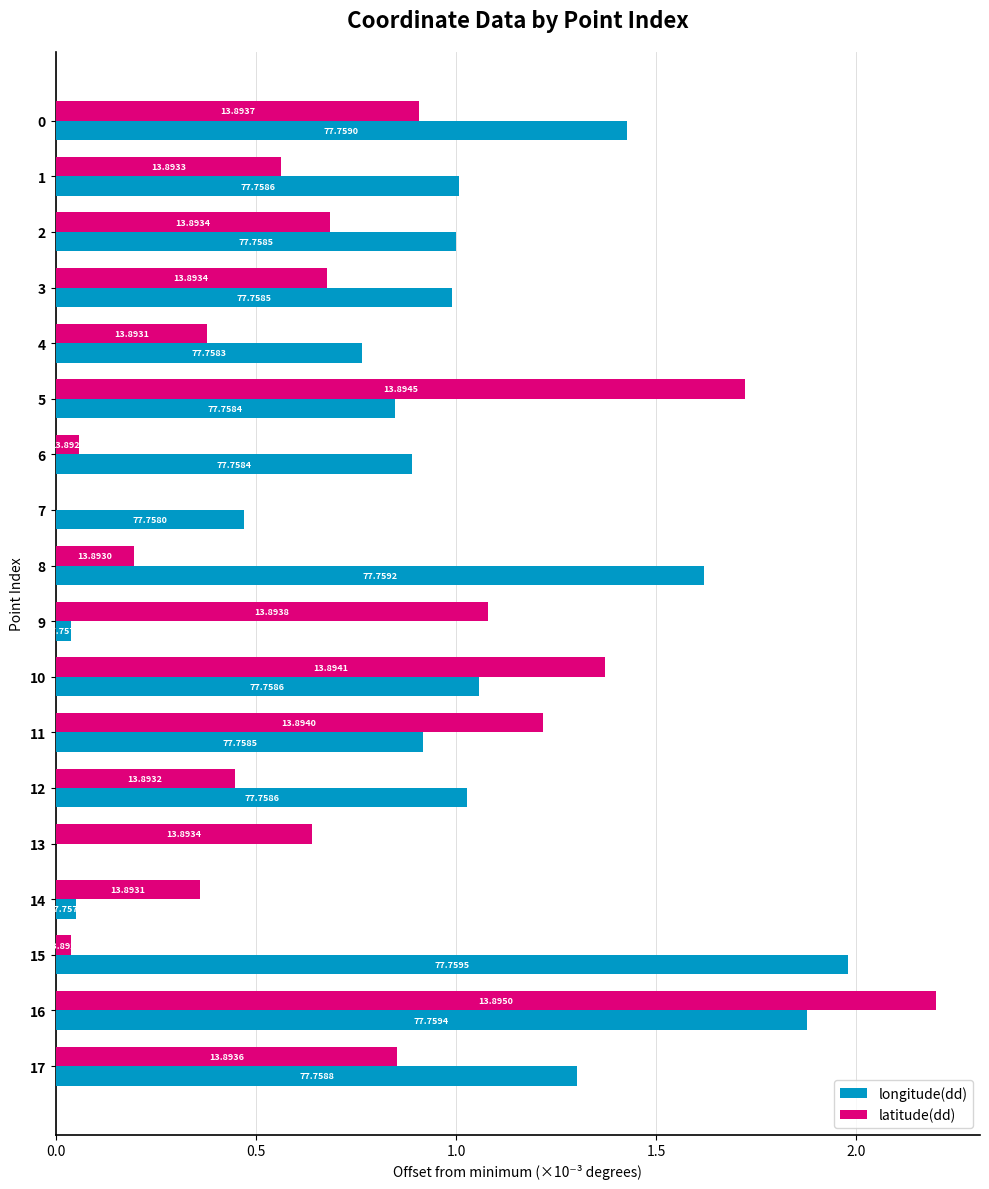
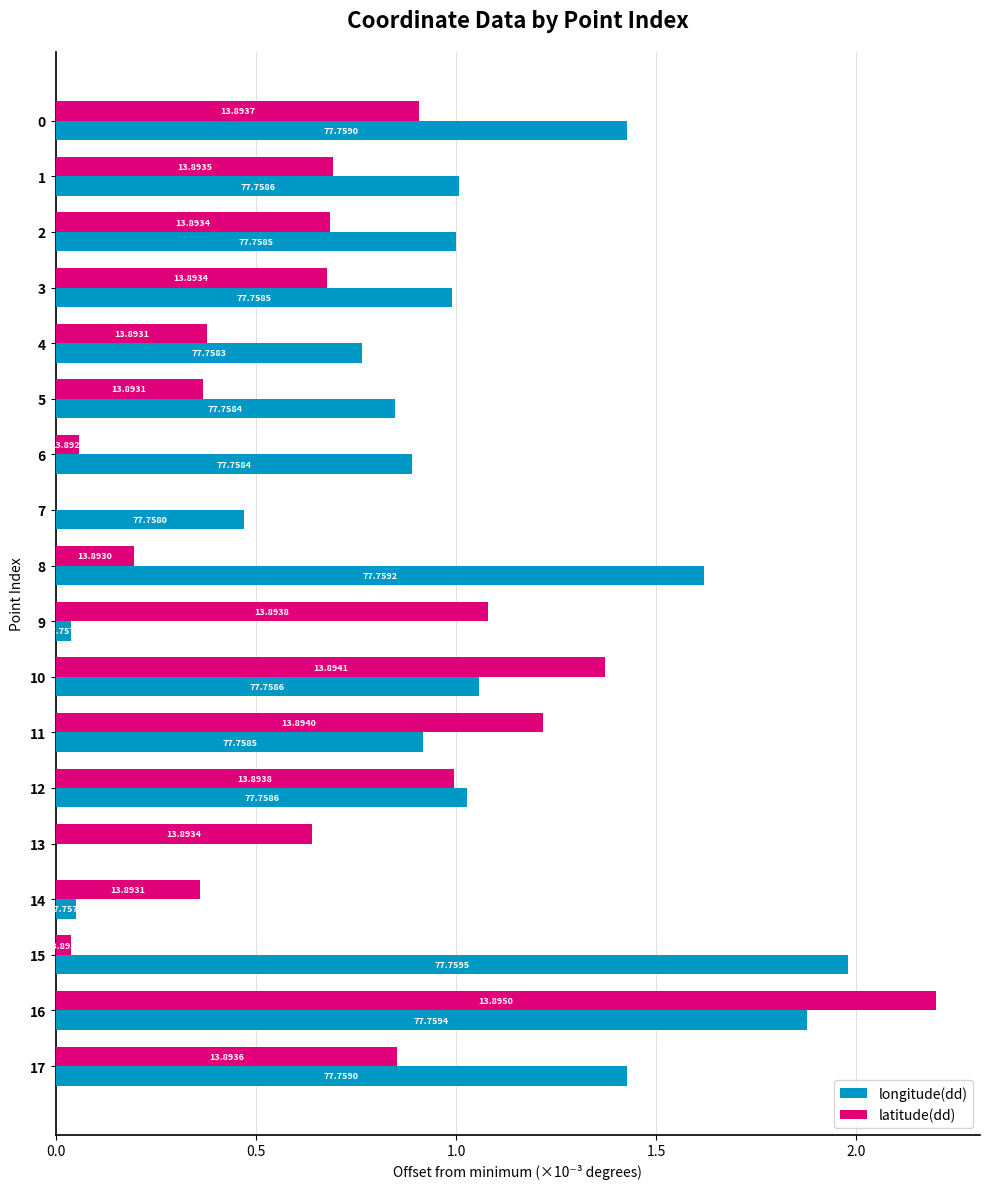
  {
    "longitude(dd)": {
-     "17": 77.7588
+     "17": 77.7590
    },
    "latitude(dd)": {
-     "1": 13.8933,
-     "5": 13.8945,
-     "12": 13.8932
+     "1": 13.8935,
+     "5": 13.8931,
+     "12": 13.8938
    }
  }
